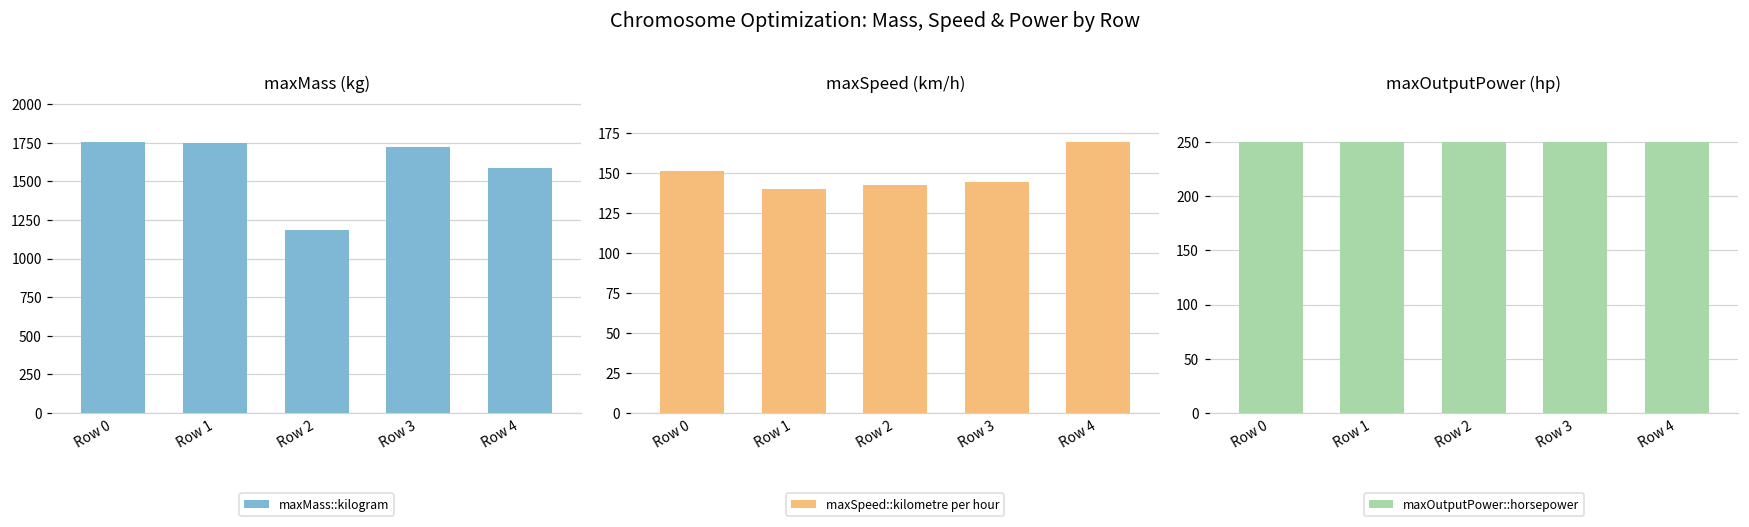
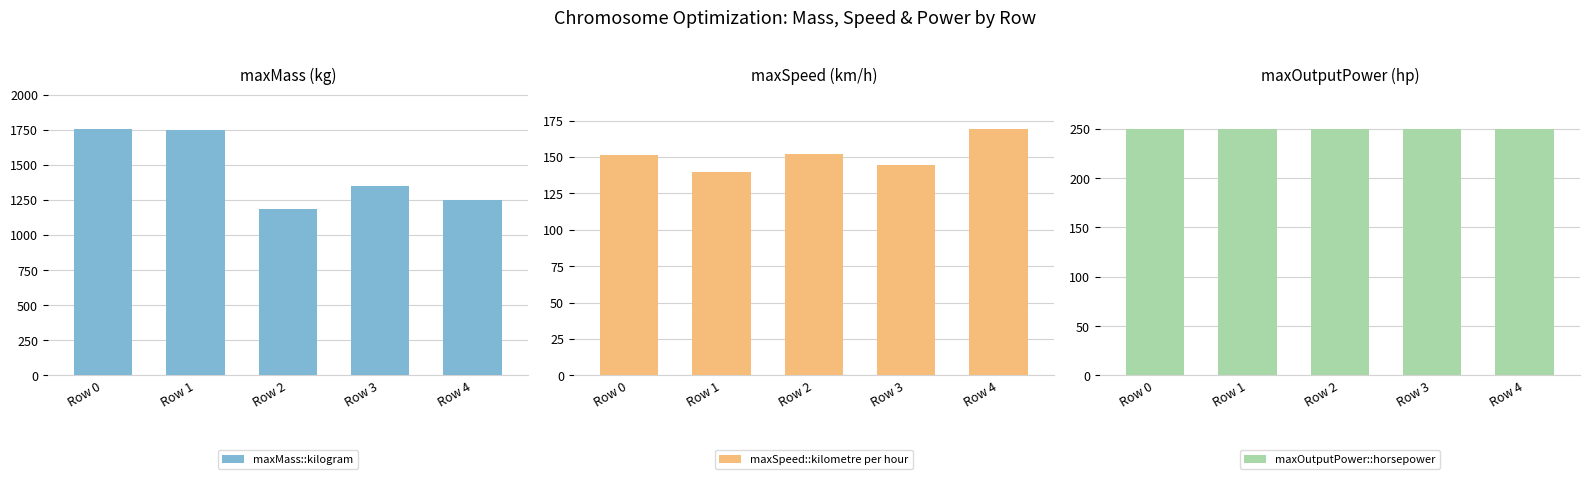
  {
    "maxMass (kg)": {
      "Row 0": 1760,
      "Row 1": 1750,
      "Row 2": 1190,
-     "Row 3": 1720,
-     "Row 4": 1580
+     "Row 3": 1350,
+     "Row 4": 1250
    },
    "maxSpeed (km/h)": {
      "Row 0": 151,
      "Row 1": 140,
-     "Row 2": 142,
+     "Row 2": 152,
      "Row 3": 145,
      "Row 4": 169
    },
    "maxOutputPower (hp)": {
      "Row 0": 250,
      "Row 1": 250,
      "Row 2": 250,
      "Row 3": 250,
      "Row 4": 250
    }
  }
